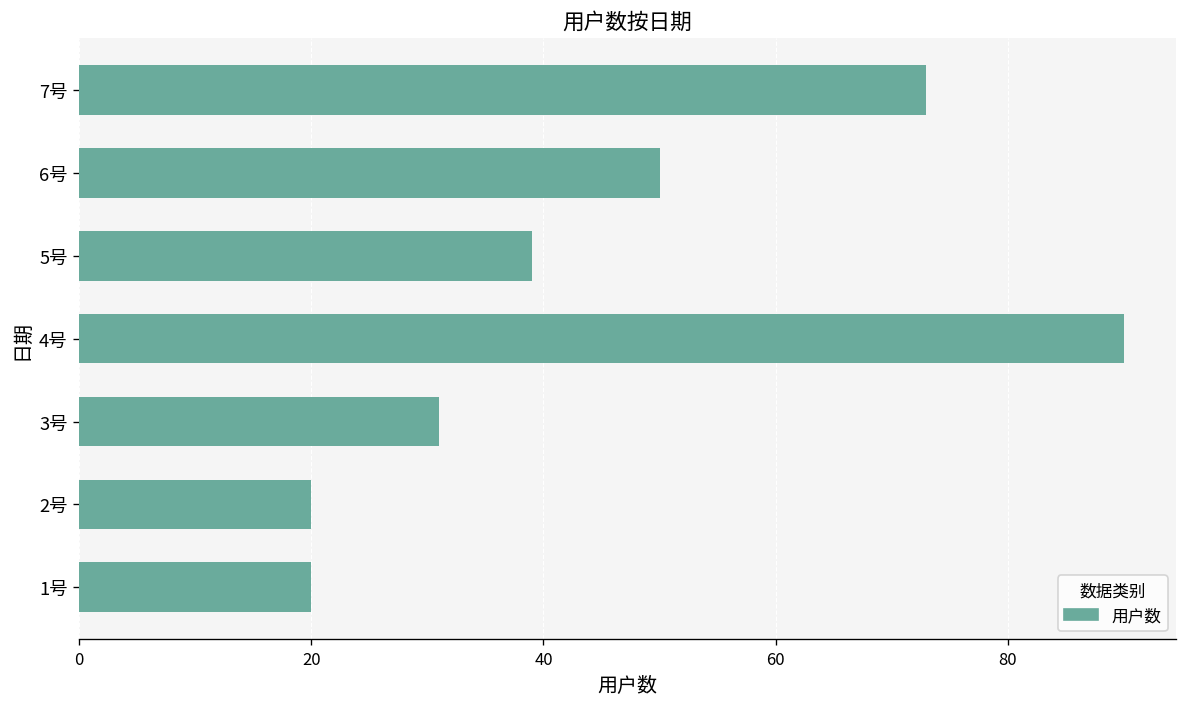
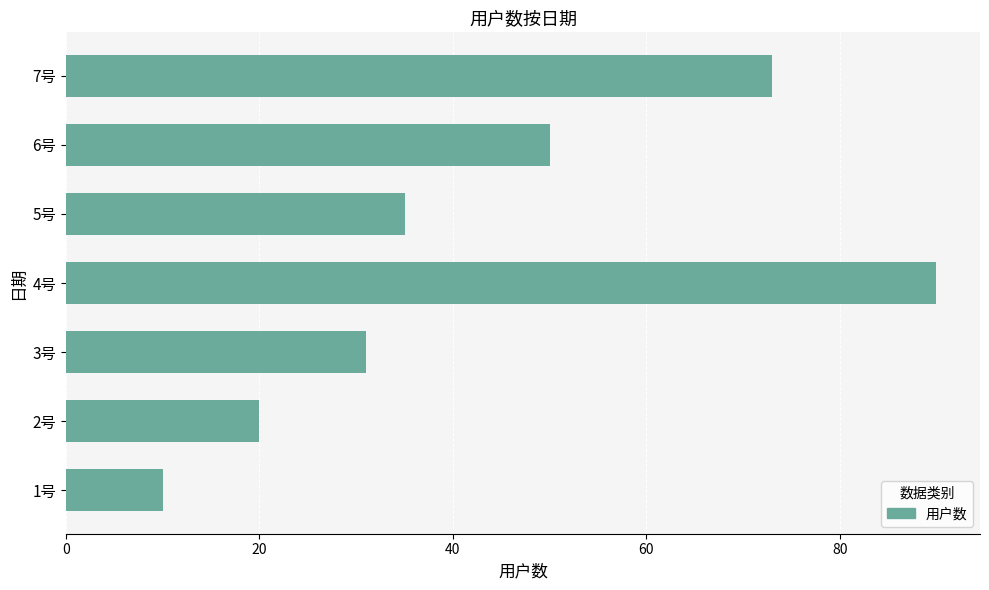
  {
    "7号": 73,
    "6号": 50,
-   "5号": 39,
+   "5号": 35,
    "4号": 90,
    "3号": 31,
    "2号": 20,
-   "1号": 20
+   "1号": 10
  }
